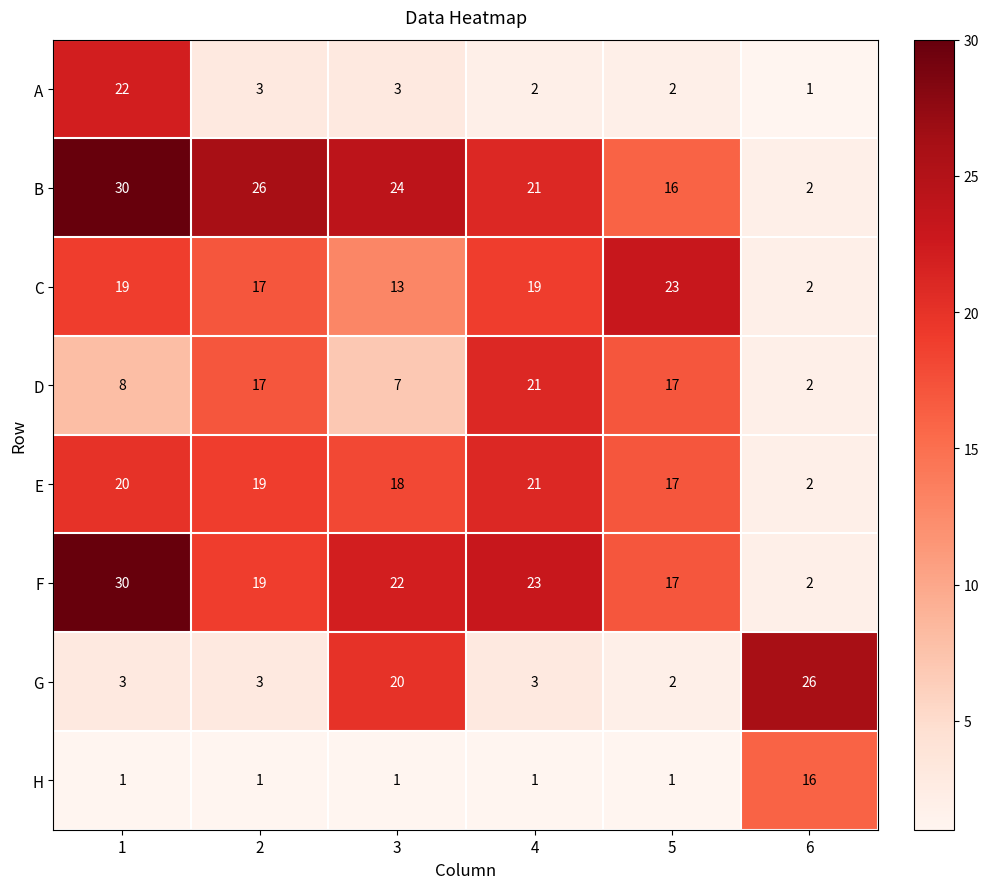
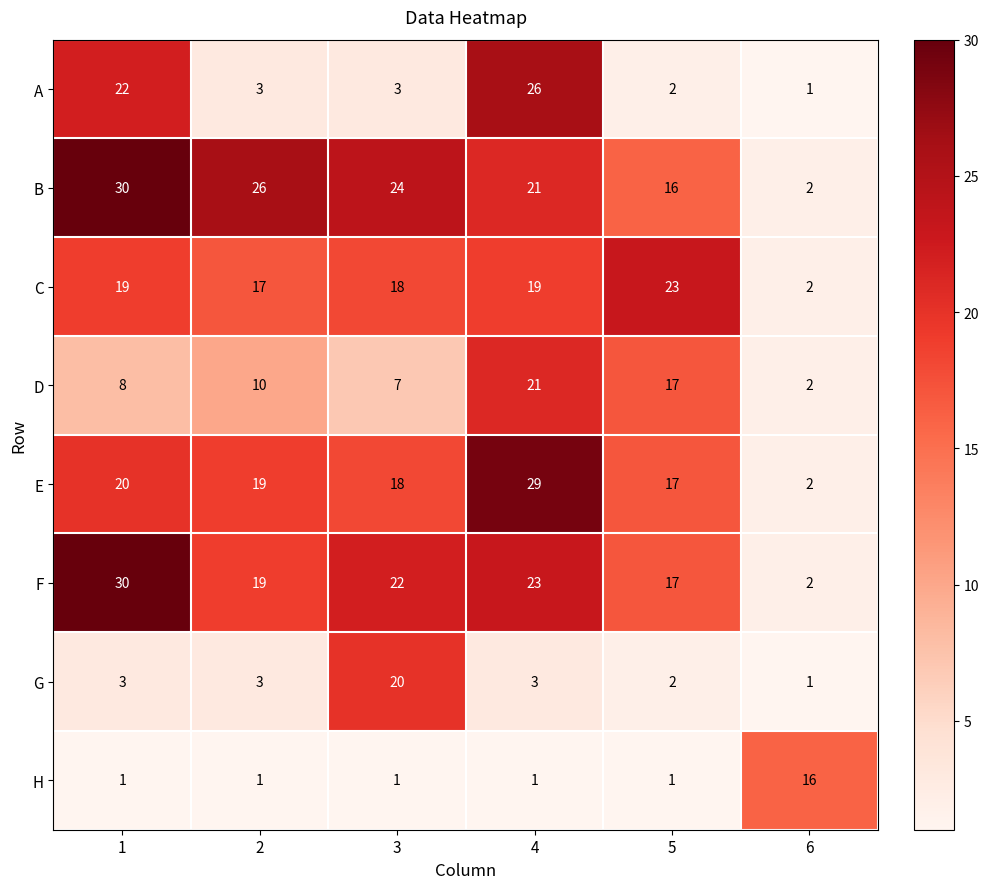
  {
    "A": {
      "1": 22,
      "2": 3,
      "3": 3,
-     "4": 2,
+     "4": 26,
      "5": 2,
      "6": 1
    },
    "B": {
      "1": 30,
      "2": 26,
      "3": 24,
      "4": 21,
      "5": 16,
      "6": 2
    },
    "C": {
      "1": 19,
      "2": 17,
-     "3": 13,
+     "3": 18,
      "4": 19,
      "5": 23,
      "6": 2
    },
    "D": {
      "1": 8,
-     "2": 17,
+     "2": 10,
      "3": 7,
      "4": 21,
      "5": 17,
      "6": 2
    },
    "E": {
      "1": 20,
      "2": 19,
      "3": 18,
-     "4": 21,
+     "4": 29,
      "5": 17,
      "6": 2
    },
    "F": {
      "1": 30,
      "2": 19,
      "3": 22,
      "4": 23,
      "5": 17,
      "6": 2
    },
    "G": {
      "1": 3,
      "2": 3,
      "3": 20,
      "4": 3,
      "5": 2,
-     "6": 26
+     "6": 1
    },
    "H": {
      "1": 1,
      "2": 1,
      "3": 1,
      "4": 1,
      "5": 1,
      "6": 16
    }
  }
